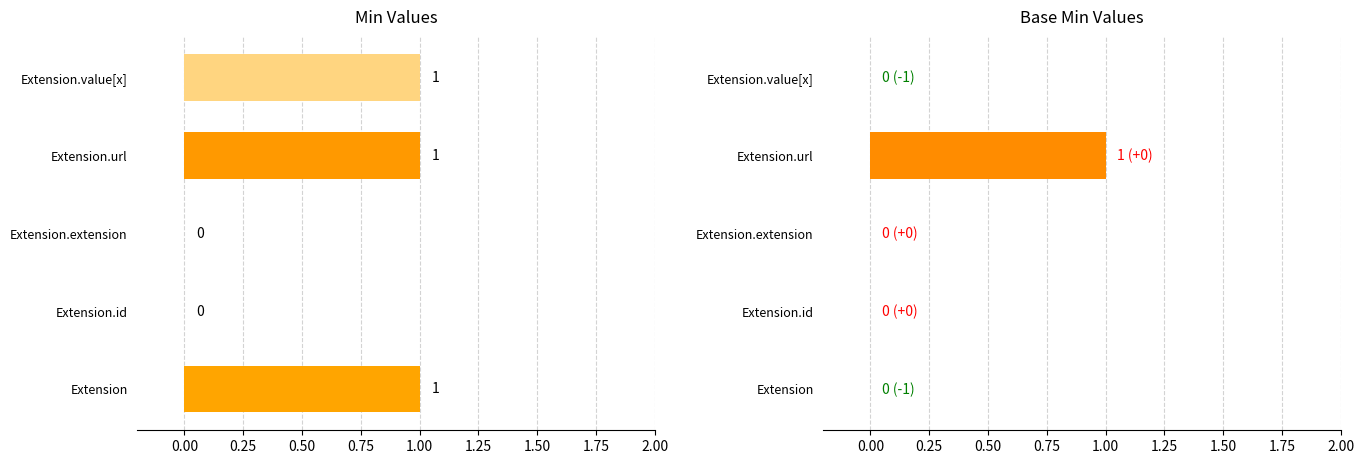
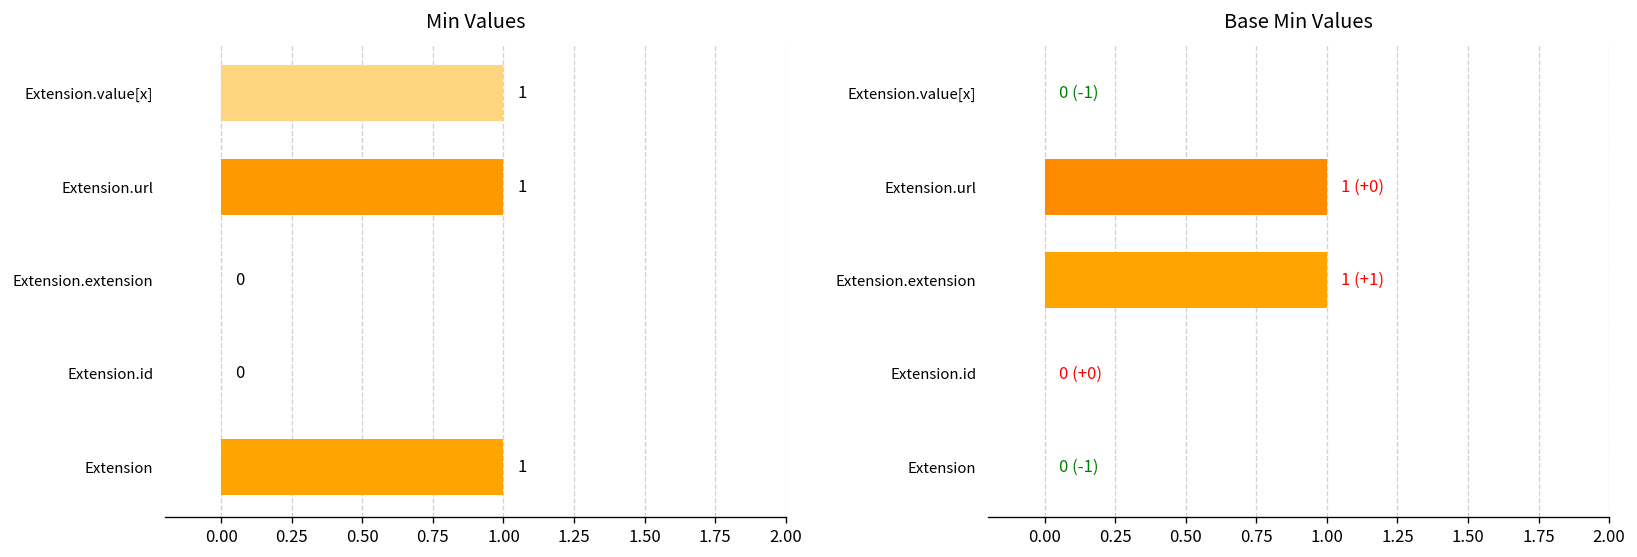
  {
    "Min Values": {
      "Extension.value[x]": "1",
      "Extension.url": "1",
      "Extension.extension": "0",
      "Extension.id": "0",
      "Extension": "1"
    },
    "Base Min Values": {
      "Extension.value[x]": "0",
      "Extension.url": "1",
-     "Extension.extension": "0 (+0)",
+     "Extension.extension": "1 (+1)",
      "Extension.id": "0",
      "Extension": "0"
    }
  }
